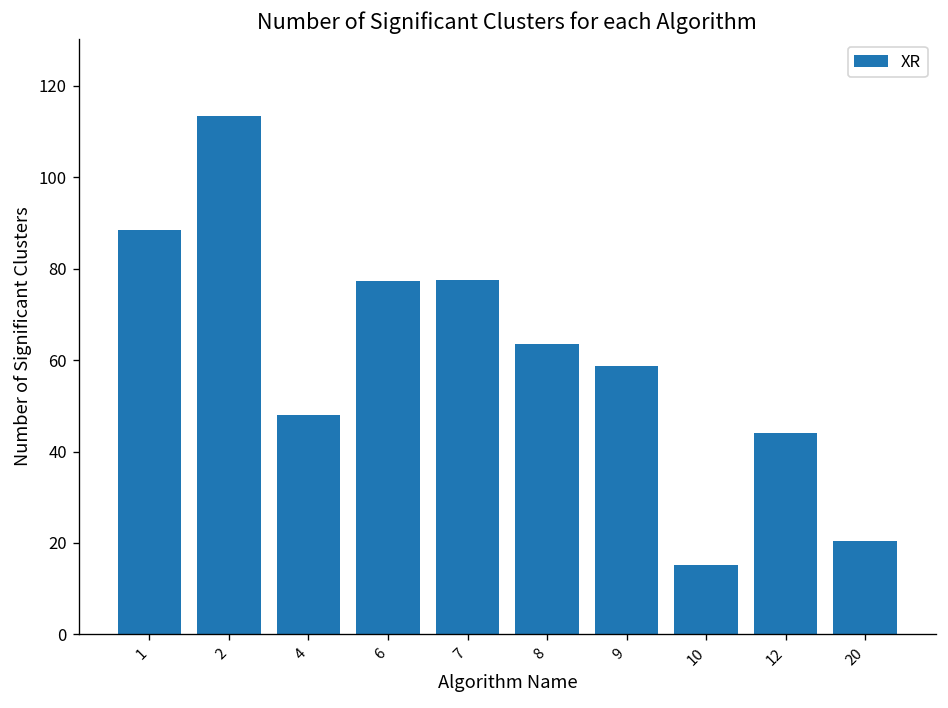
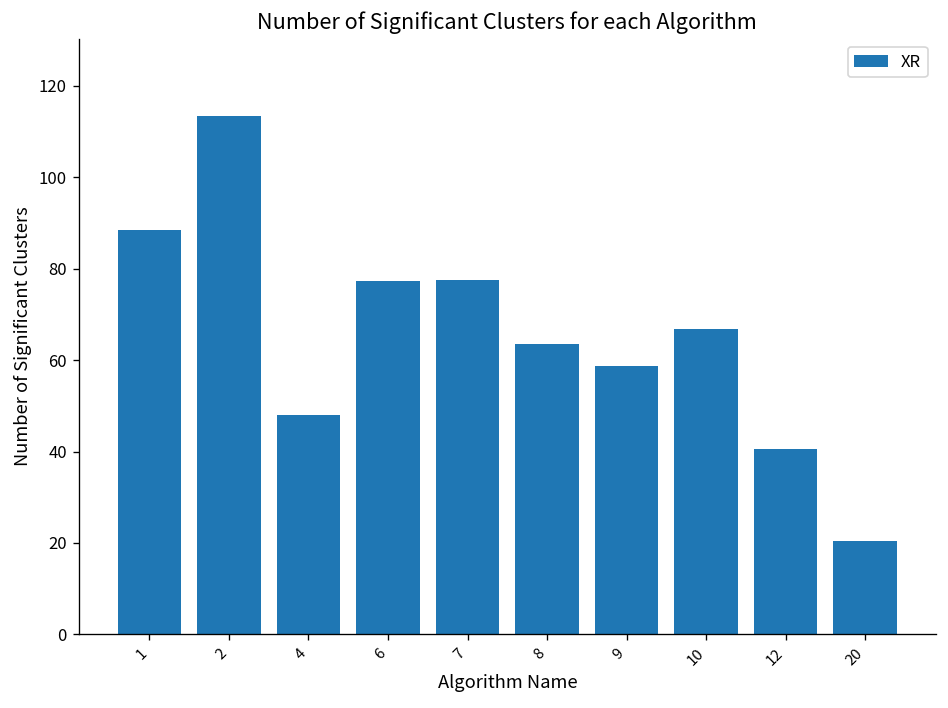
  {
    "1": 88,
    "2": 113,
    "4": 48,
    "6": 77,
    "7": 78,
    "8": 64,
    "9": 59,
-   "10": 15,
-   "12": 44,
+   "10": 67,
+   "12": 41,
    "20": 20
  }
